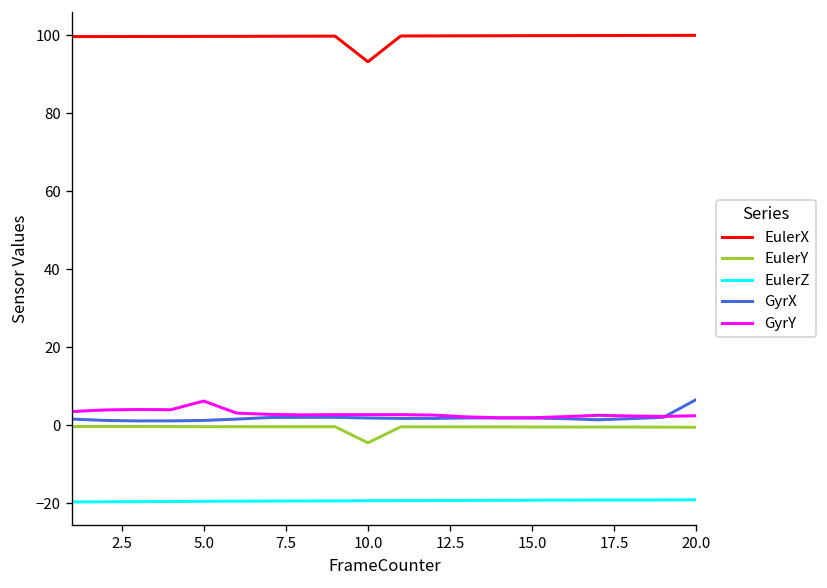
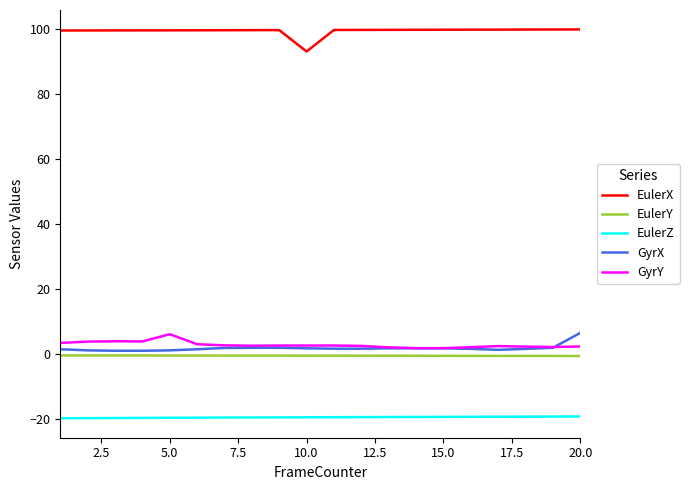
  {
    "EulerX": {
      "5.0": 100,
      "10.0": 93,
      "15.0": 100,
      "20.0": 100
    },
    "EulerY": {
      "5.0": 0,
-     "10.0": -5,
+     "10.0": 0,
      "15.0": 0,
      "20.0": -1
    },
    "EulerZ": {
      "5.0": -20,
      "10.0": -19,
      "15.0": -19,
      "20.0": -19
    },
    "GyrX": {
      "5.0": 1,
      "10.0": 2,
      "20.0": 7
    },
    "GyrY": {
      "5.0": 6,
      "10.0": 3,
      "20.0": 2
    }
  }
